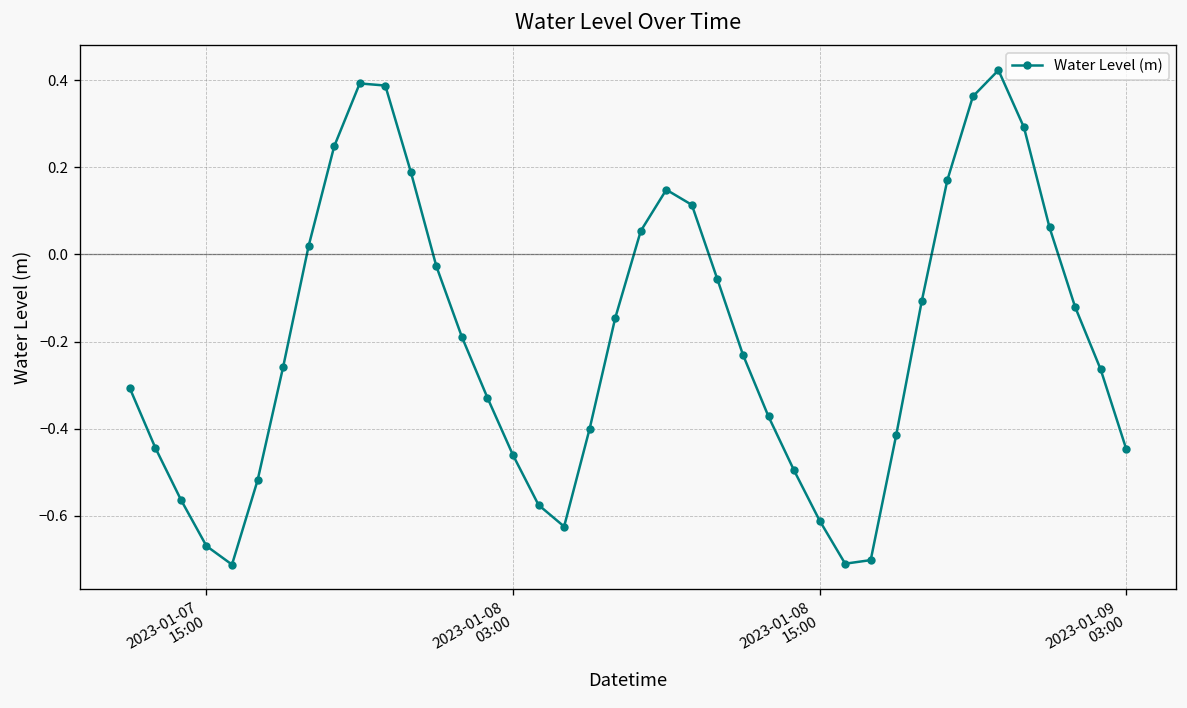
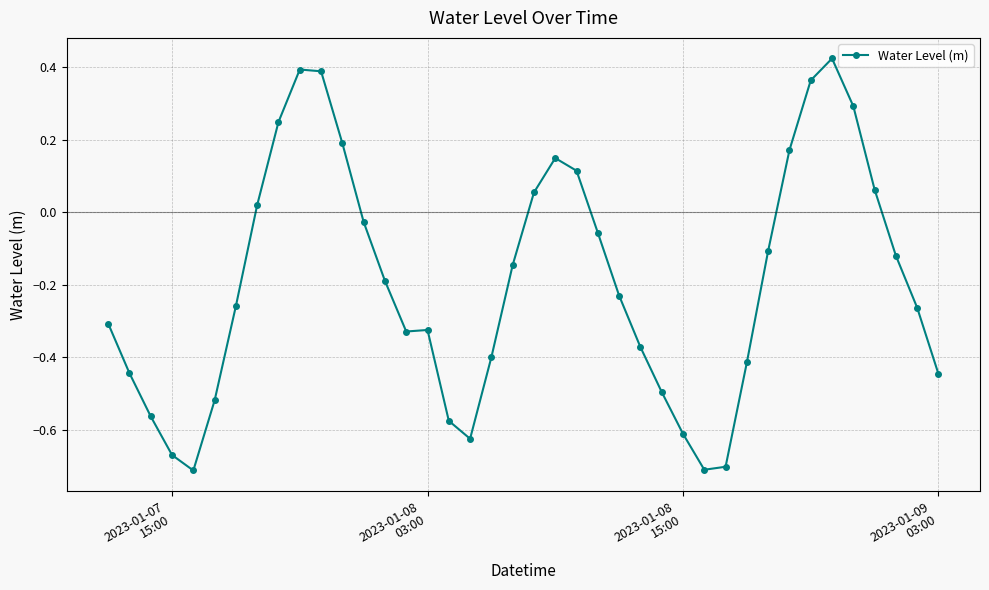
  {
    "2023-01-07 15:00": -0.67,
-   "2023-01-08 03:00": -0.46,
+   "2023-01-08 03:00": -0.33,
    "2023-01-08 15:00": -0.61,
    "2023-01-09 03:00": -0.45
  }
